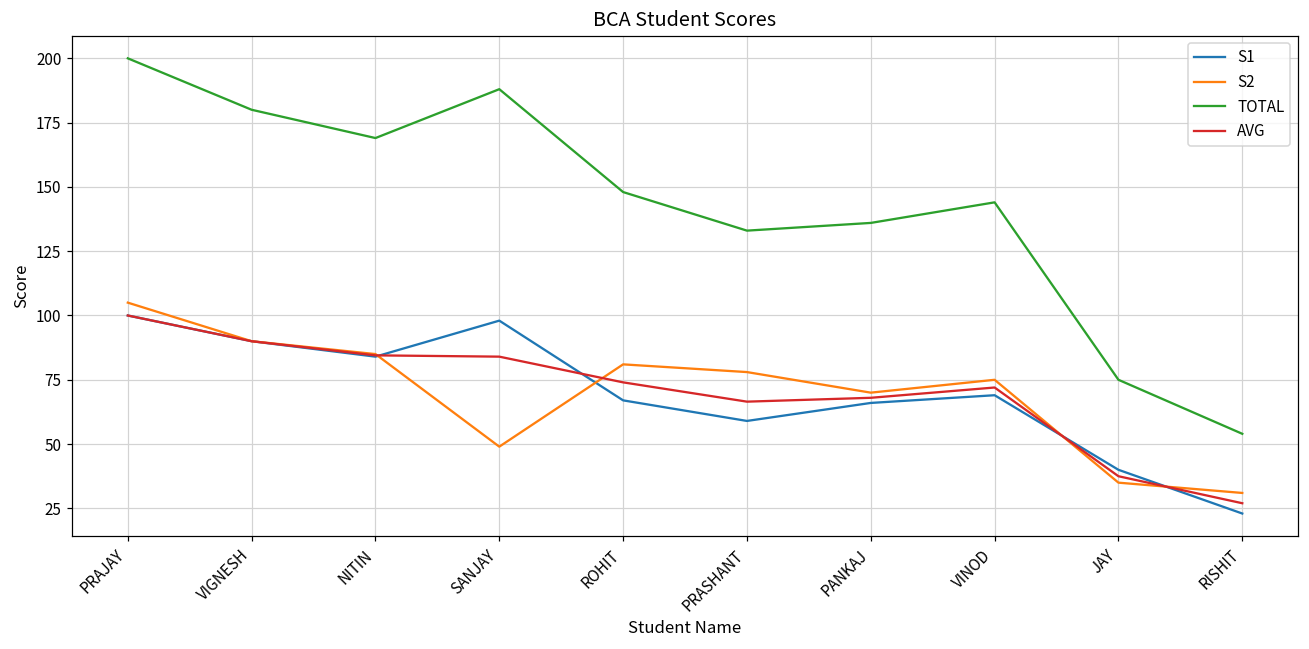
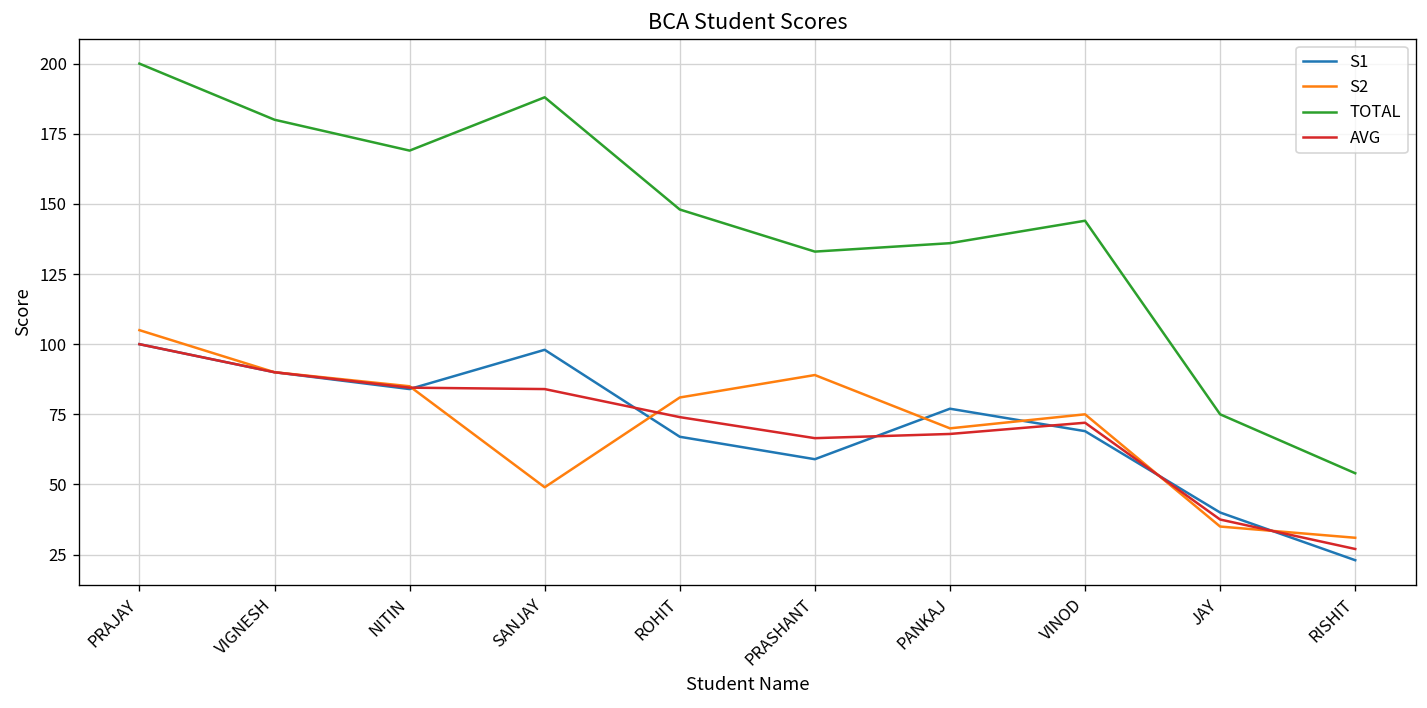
  {
    "S1": {
      "SANJAY": 98,
      "ROHIT": 67,
      "PRASHANT": 59,
-     "PANKAJ": 66,
+     "PANKAJ": 77,
      "VINOD": 69,
      "JAY": 40,
      "RISHIT": 23
    },
    "S2": {
      "PRAJAY": 105,
      "SANJAY": 49,
      "ROHIT": 81,
-     "PRASHANT": 78,
+     "PRASHANT": 89,
      "PANKAJ": 70,
      "VINOD": 75,
      "JAY": 35,
      "RISHIT": 31
    },
    "TOTAL": {
      "PRAJAY": 200,
      "VIGNESH": 180,
      "NITIN": 169,
      "SANJAY": 188,
      "ROHIT": 148,
      "PRASHANT": 133,
      "PANKAJ": 136,
      "VINOD": 144,
      "JAY": 75,
      "RISHIT": 54
    },
    "AVG": {
      "SANJAY": 84,
      "ROHIT": 74,
      "PRASHANT": 67,
      "PANKAJ": 68,
      "VINOD": 72,
      "JAY": 38,
      "RISHIT": 27
    }
  }
